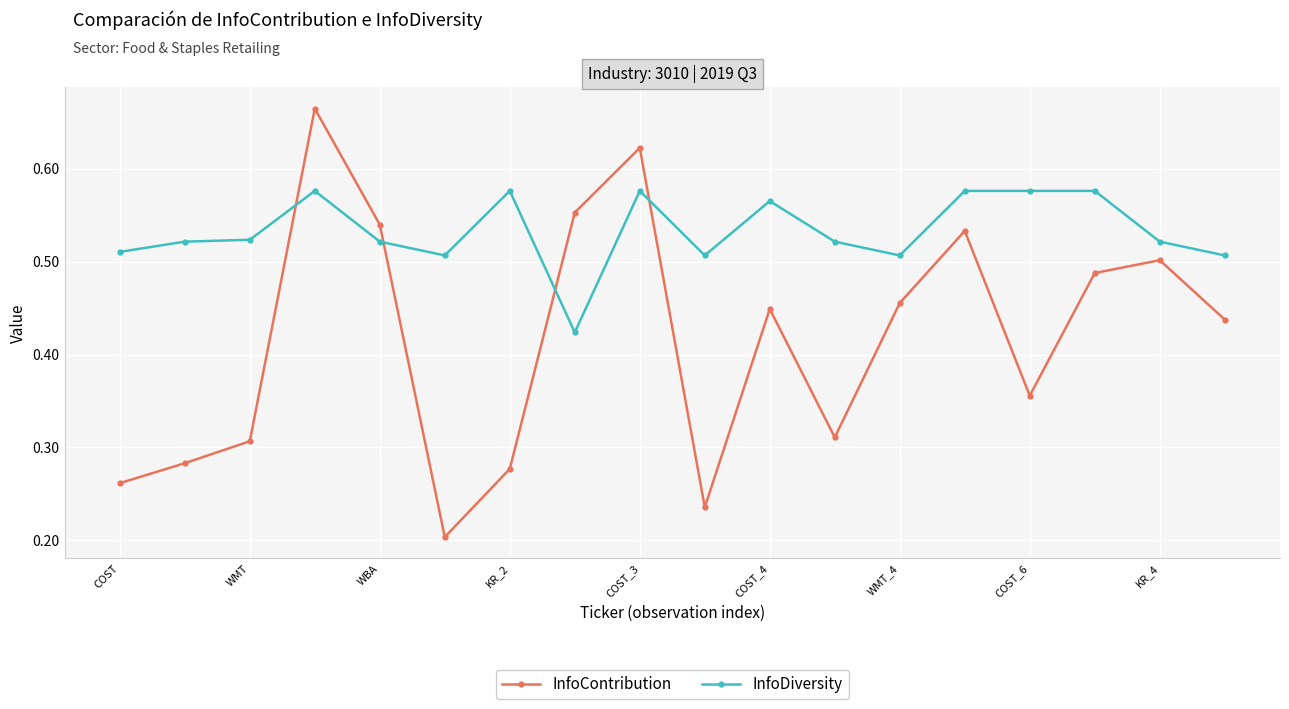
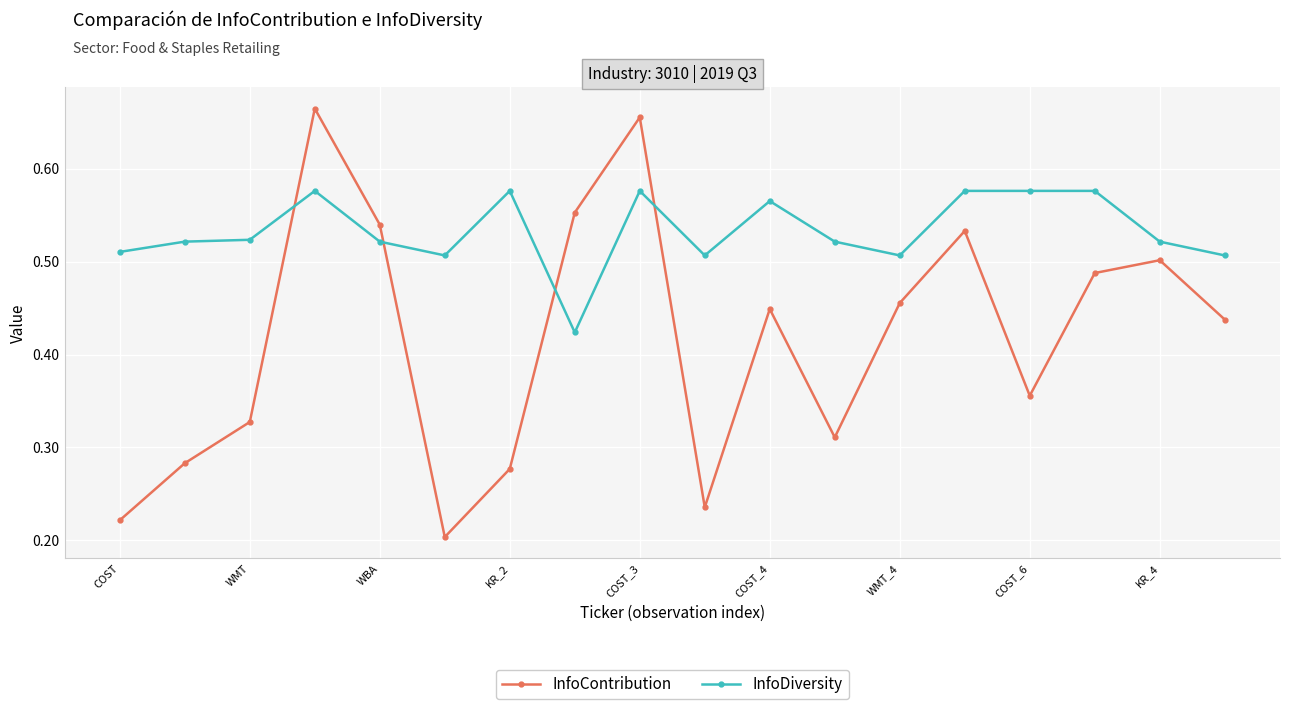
  {
    "InfoContribution": {
-     "COST": 0.26,
-     "WMT": 0.31,
+     "COST": 0.22,
+     "WMT": 0.33,
      "WBA": 0.54,
      "KR_2": 0.28,
-     "COST_3": 0.62,
+     "COST_3": 0.66,
      "COST_4": 0.45,
      "WMT_4": 0.46,
      "COST_6": 0.36,
      "KR_4": 0.50
    },
    "InfoDiversity": {
      "COST": 0.51,
      "WMT": 0.52,
      "WBA": 0.52,
      "KR_2": 0.58,
      "COST_3": 0.58,
      "COST_4": 0.57,
      "WMT_4": 0.51,
      "COST_6": 0.58,
      "KR_4": 0.52
    }
  }
